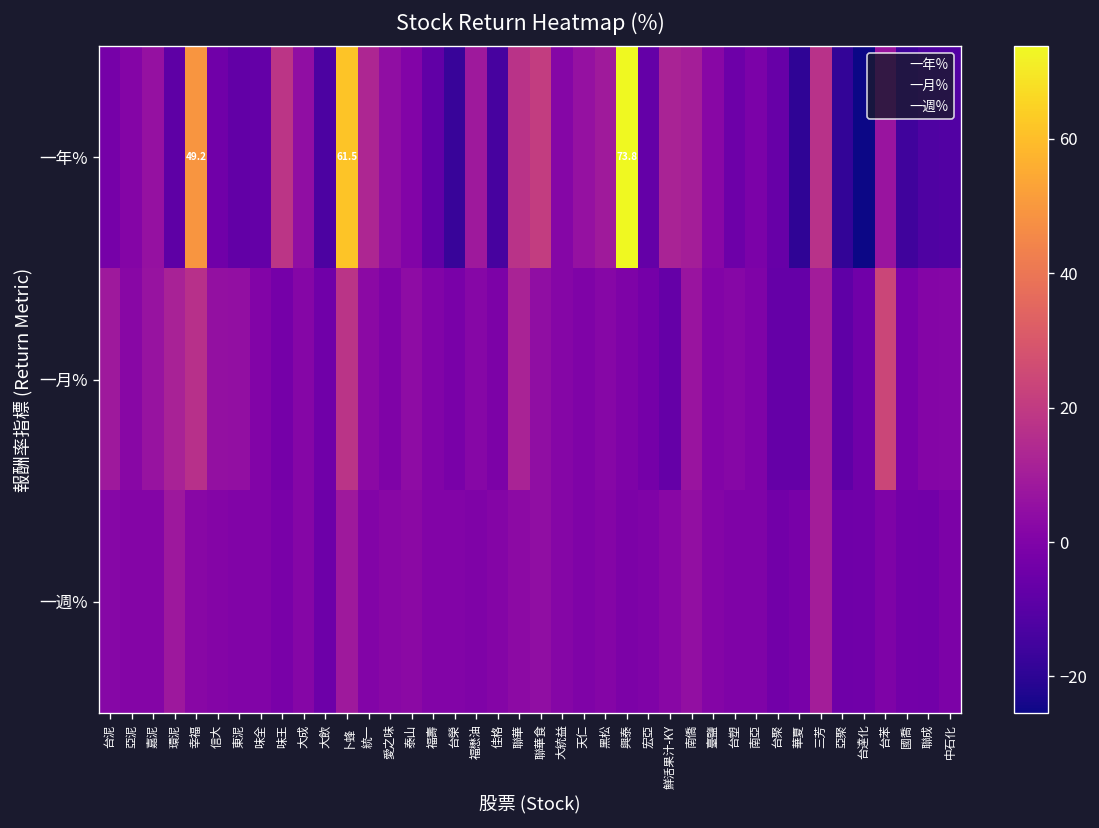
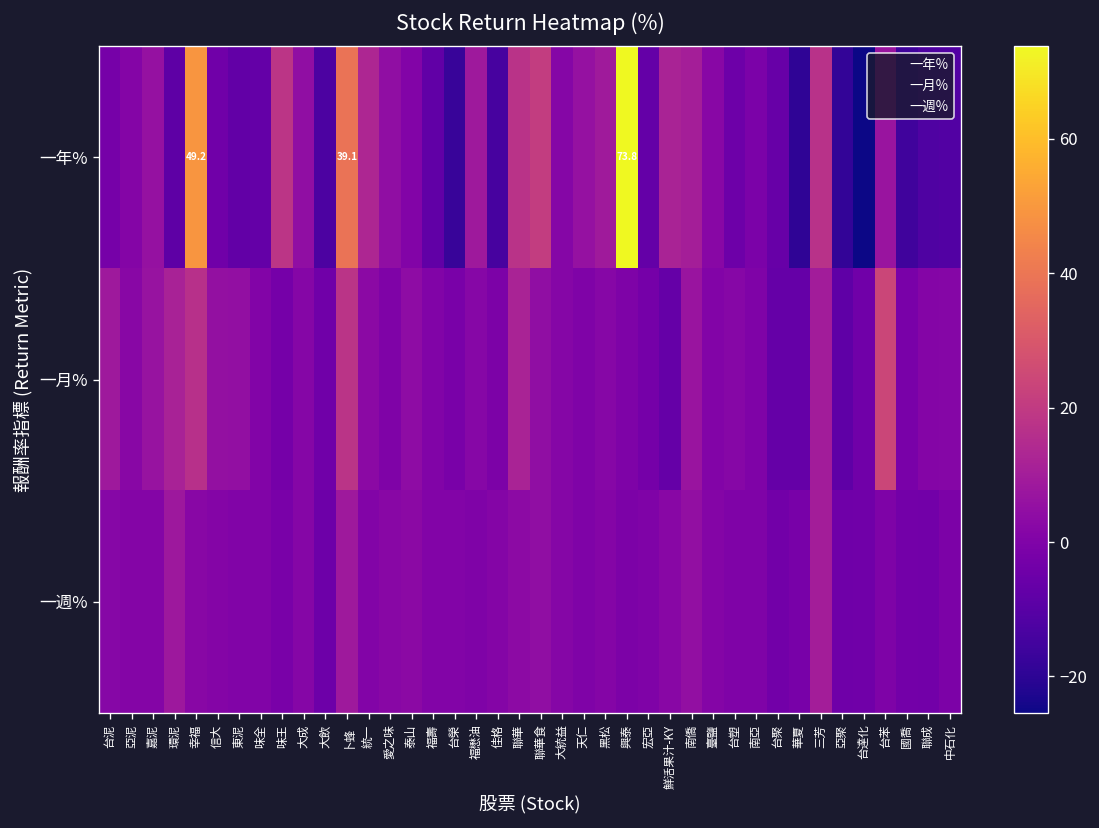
  {
    "一年%": {
      "幸福": 49.2,
-     "卜蜂": 61.5,
+     "卜蜂": 39.1,
      "興泰": 73.8
    }
  }
